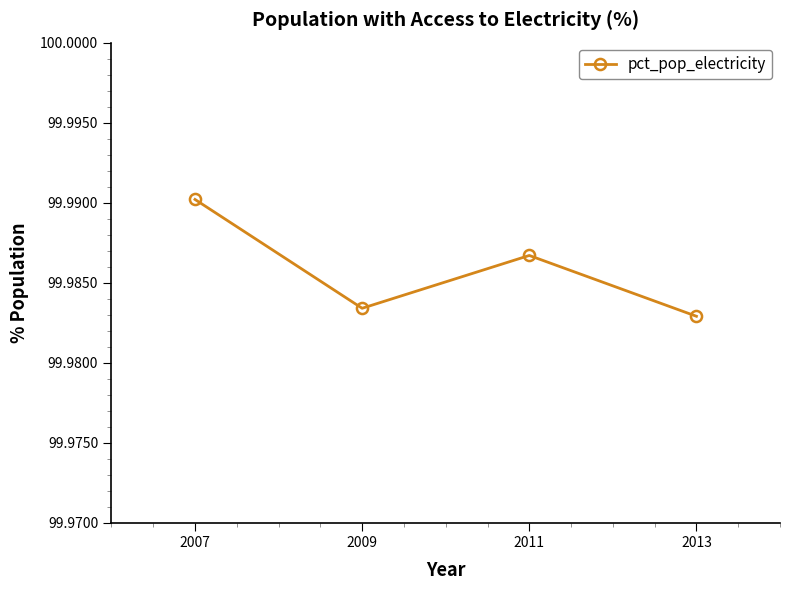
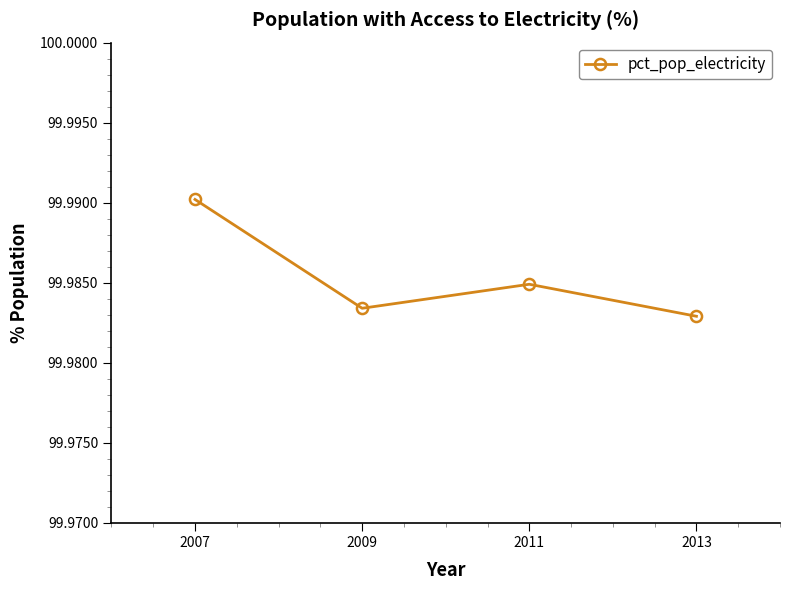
  {
    "2007": 99.9902,
    "2009": 99.9834,
-   "2011": 99.9867,
+   "2011": 99.9849,
    "2013": 99.9829
  }
